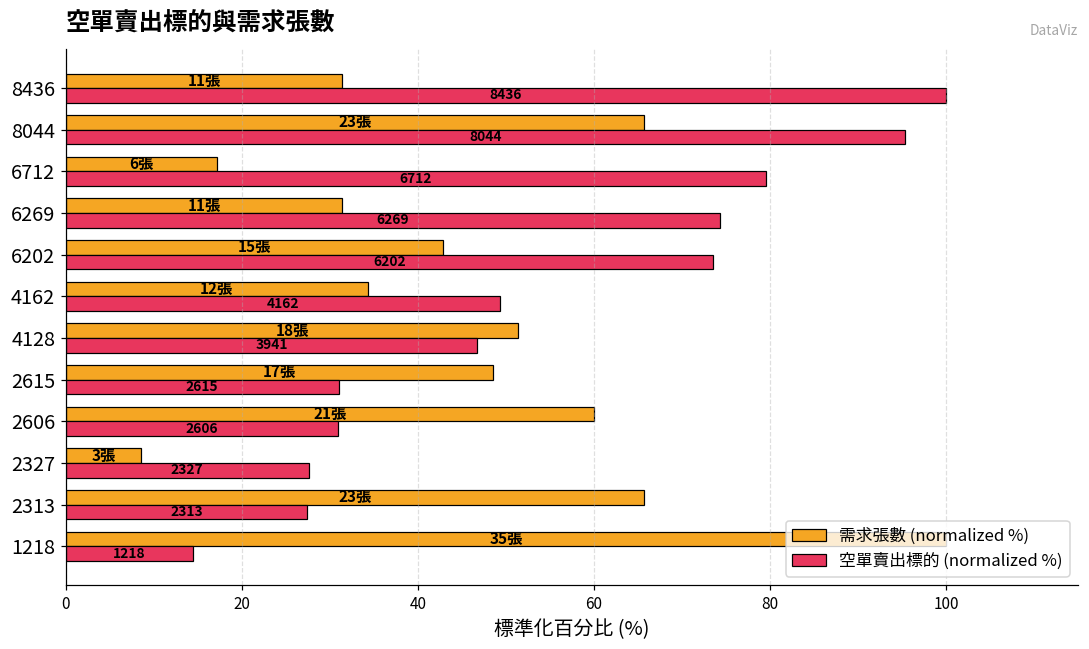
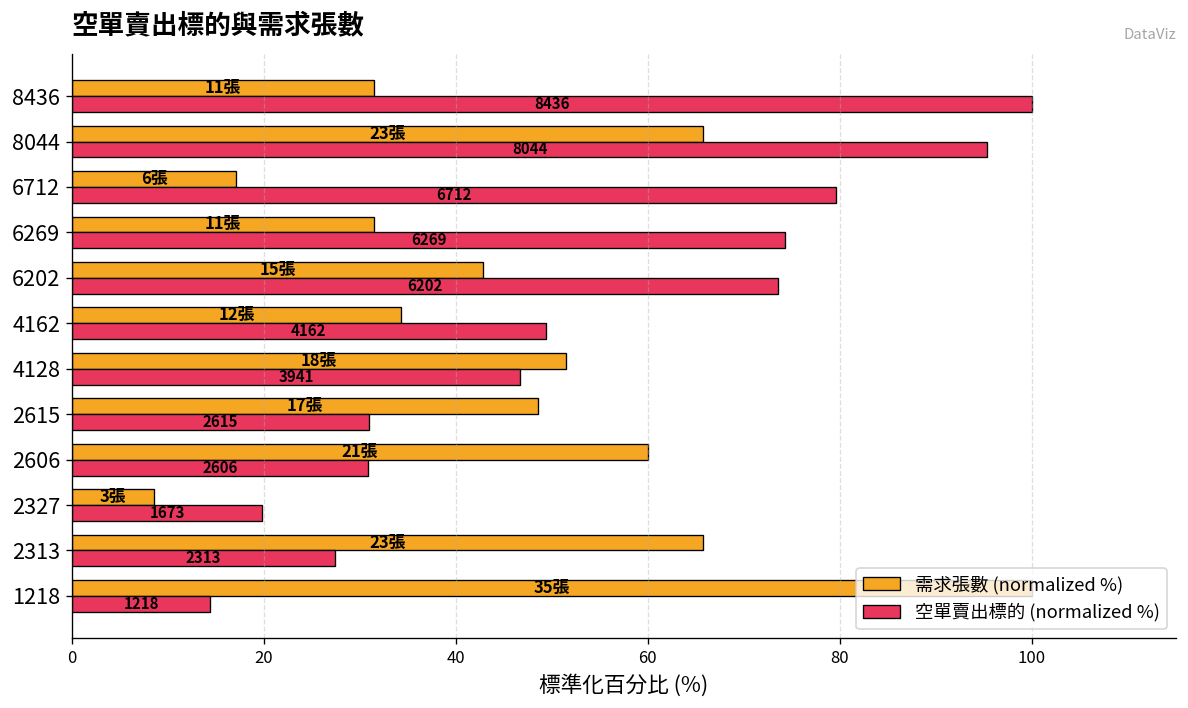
  {
    "空單賣出標的 (normalized %)": {
-     "2327": 2327
+     "2327": 1673
    }
  }
